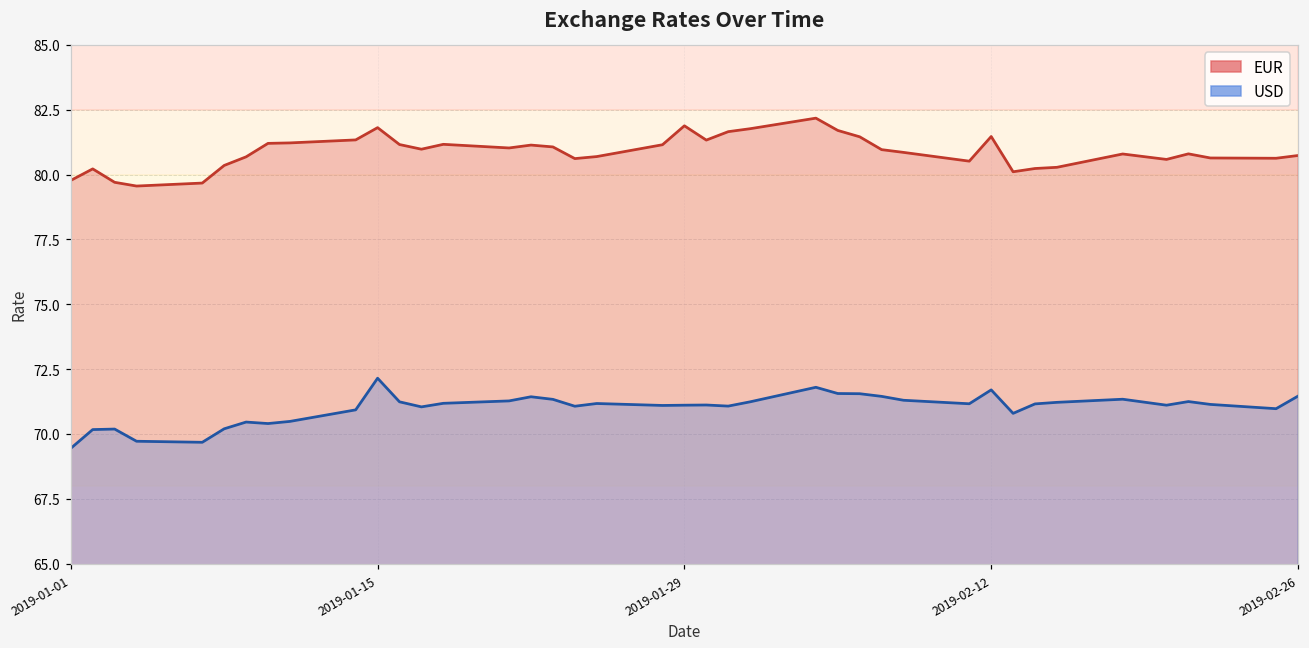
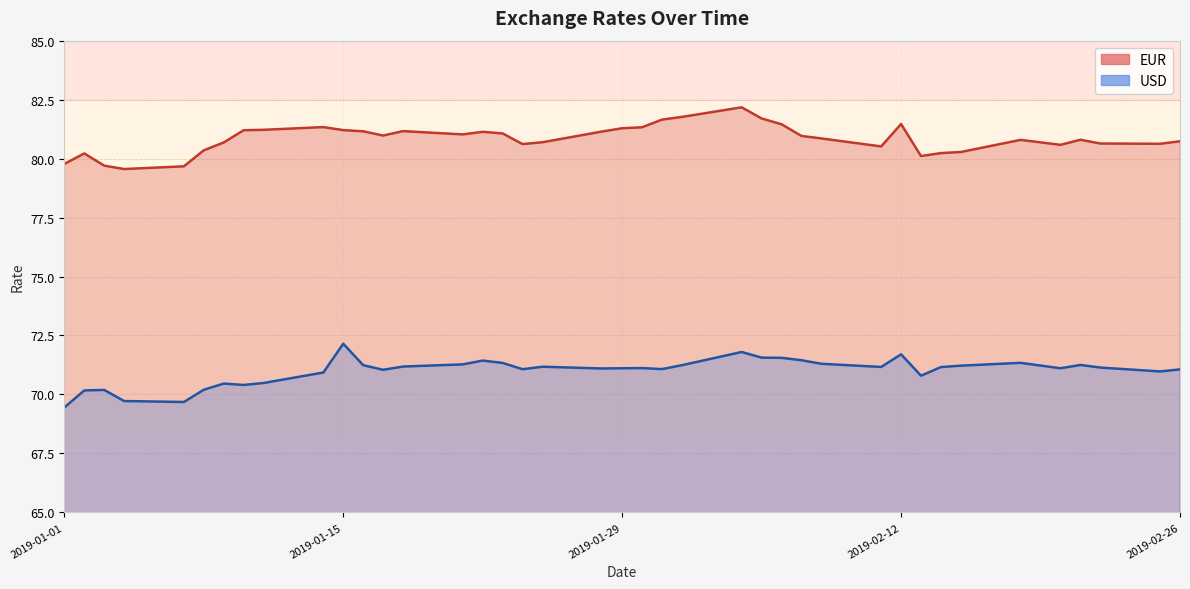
  {
    "EUR": {
      "2019-01-01": 79.8,
-     "2019-01-15": 81.8,
-     "2019-01-29": 81.9,
+     "2019-01-15": 81.2,
+     "2019-01-29": 81.3,
      "2019-02-12": 81.5,
      "2019-02-26": 80.7
    },
    "USD": {
      "2019-01-01": 69.4,
      "2019-01-15": 72.2,
      "2019-01-29": 71.1,
      "2019-02-12": 71.7,
-     "2019-02-26": 71.5
+     "2019-02-26": 71.1
    }
  }
